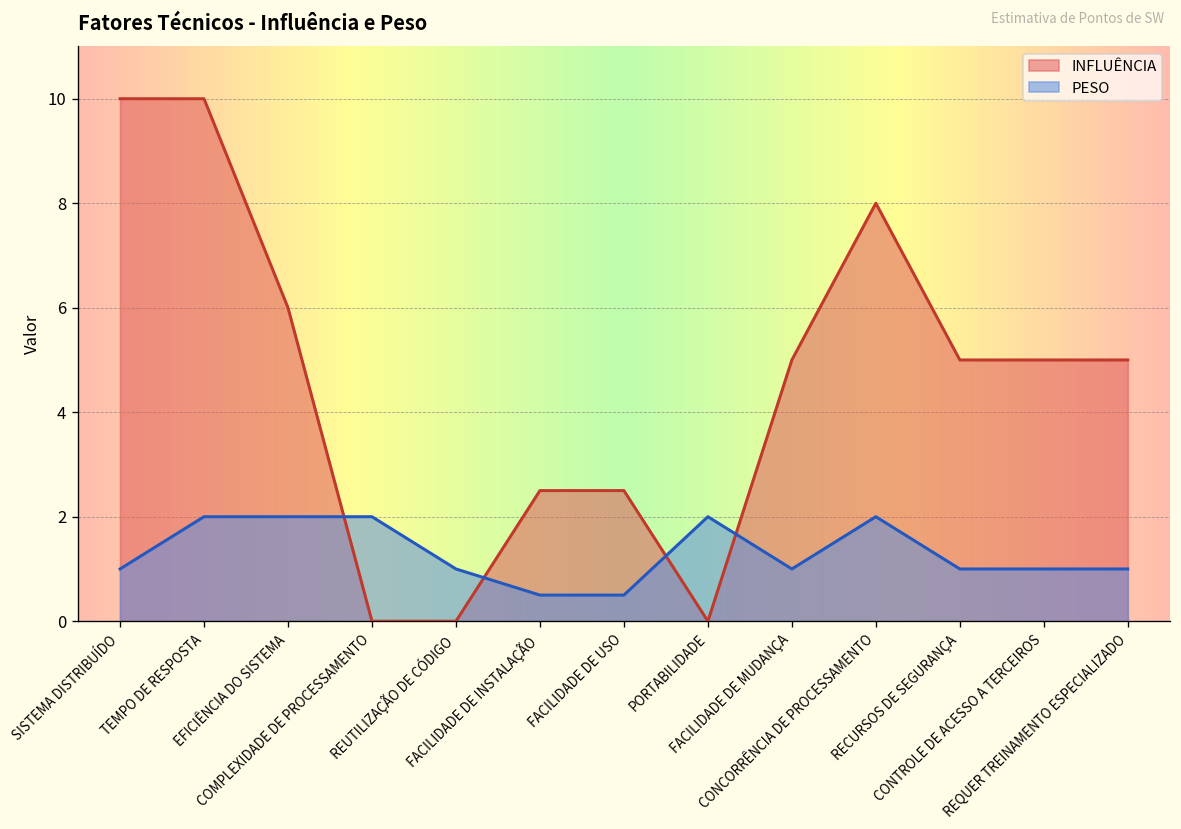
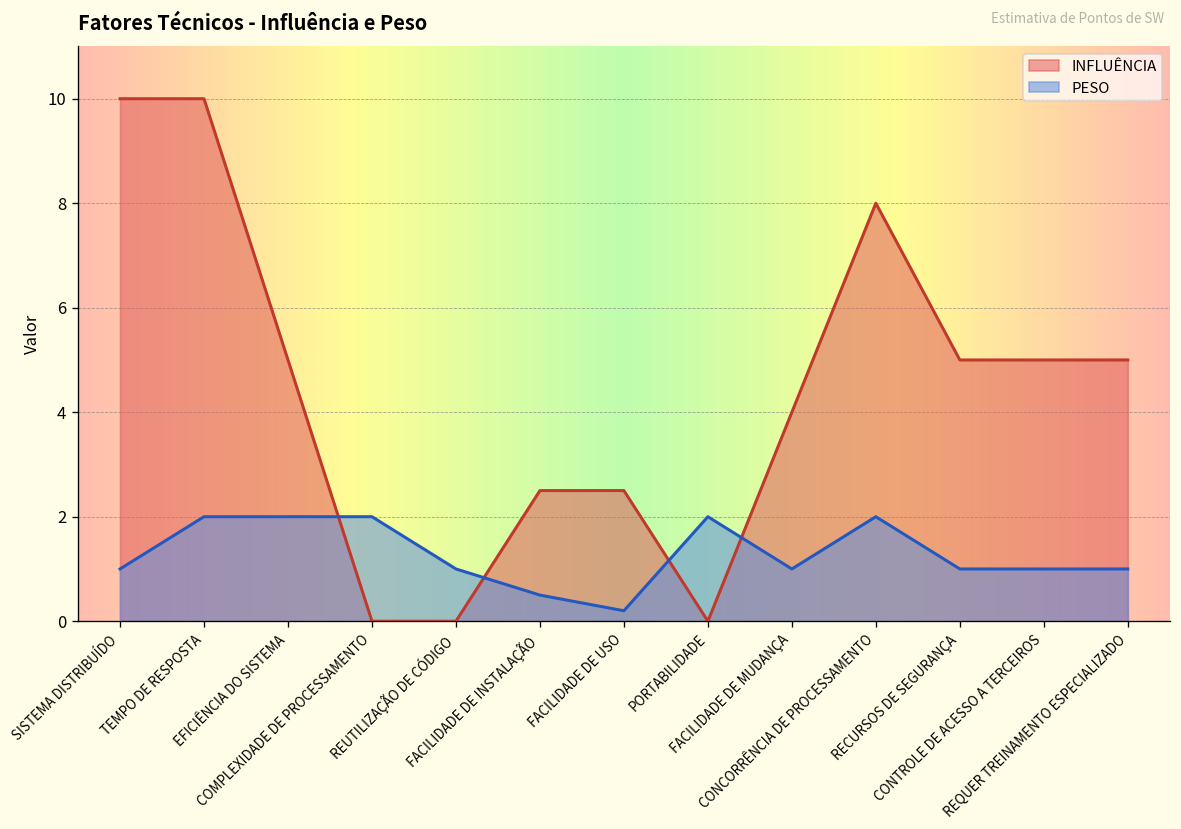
  {
    "INFLUÊNCIA": {
      "SISTEMA DISTRIBUÍDO": 10,
      "TEMPO DE RESPOSTA": 10,
-     "EFICIÊNCIA DO SISTEMA": 6,
+     "EFICIÊNCIA DO SISTEMA": 5,
      "COMPLEXIDADE DE PROCESSAMENTO": 0,
      "REUTILIZAÇÃO DE CÓDIGO": 0,
      "FACILIDADE DE INSTALAÇÃO": 2.5,
      "FACILIDADE DE USO": 2.5,
      "PORTABILIDADE": 0,
-     "FACILIDADE DE MUDANÇA": 5,
+     "FACILIDADE DE MUDANÇA": 4,
      "CONCORRÊNCIA DE PROCESSAMENTO": 8,
      "RECURSOS DE SEGURANÇA": 5,
      "CONTROLE DE ACESSO A TERCEIROS": 5,
      "REQUER TREINAMENTO ESPECIALIZADO": 5
    },
    "PESO": {
      "SISTEMA DISTRIBUÍDO": 1.0,
      "TEMPO DE RESPOSTA": 2.0,
      "EFICIÊNCIA DO SISTEMA": 2.0,
      "COMPLEXIDADE DE PROCESSAMENTO": 2.0,
      "REUTILIZAÇÃO DE CÓDIGO": 1.0,
      "FACILIDADE DE INSTALAÇÃO": 0.5,
-     "FACILIDADE DE USO": 0.5,
+     "FACILIDADE DE USO": 0.2,
      "PORTABILIDADE": 2.0,
      "FACILIDADE DE MUDANÇA": 1.0,
      "CONCORRÊNCIA DE PROCESSAMENTO": 2.0,
      "RECURSOS DE SEGURANÇA": 1.0,
      "CONTROLE DE ACESSO A TERCEIROS": 1.0,
      "REQUER TREINAMENTO ESPECIALIZADO": 1.0
    }
  }
